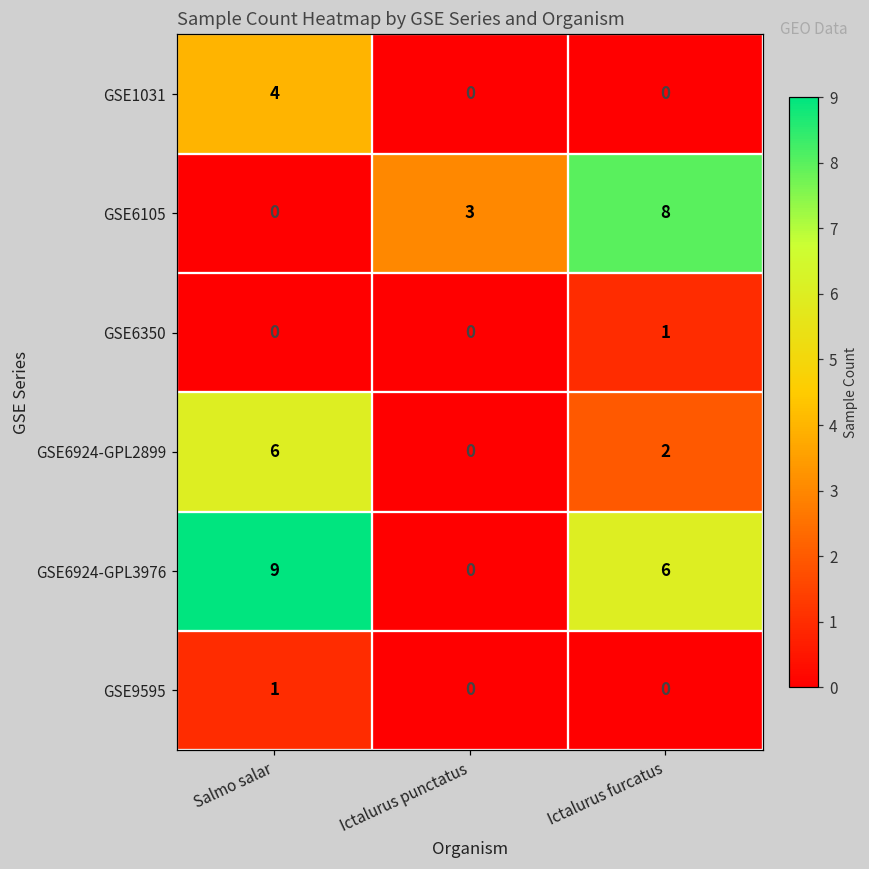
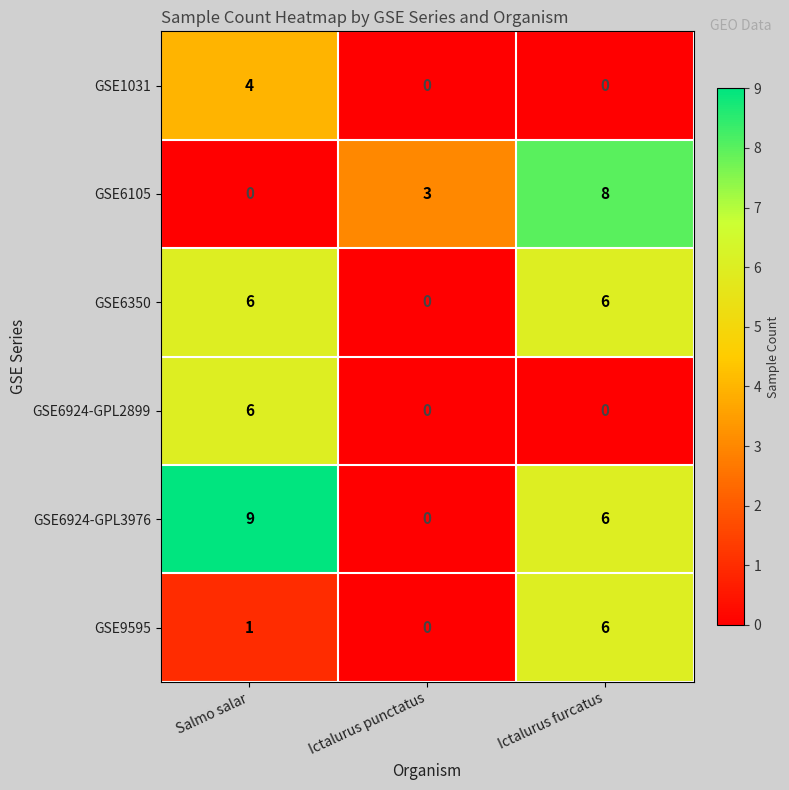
  {
    "GSE1031": {
      "Salmo salar": 4,
      "Ictalurus punctatus": 0,
      "Ictalurus furcatus": 0
    },
    "GSE6105": {
      "Salmo salar": 0,
      "Ictalurus punctatus": 3,
      "Ictalurus furcatus": 8
    },
    "GSE6350": {
-     "Salmo salar": 0,
+     "Salmo salar": 6,
      "Ictalurus punctatus": 0,
-     "Ictalurus furcatus": 1
+     "Ictalurus furcatus": 6
    },
    "GSE6924-GPL2899": {
      "Salmo salar": 6,
      "Ictalurus punctatus": 0,
-     "Ictalurus furcatus": 2
+     "Ictalurus furcatus": 0
    },
    "GSE6924-GPL3976": {
      "Salmo salar": 9,
      "Ictalurus punctatus": 0,
      "Ictalurus furcatus": 6
    },
    "GSE9595": {
      "Salmo salar": 1,
      "Ictalurus punctatus": 0,
-     "Ictalurus furcatus": 0
+     "Ictalurus furcatus": 6
    }
  }
